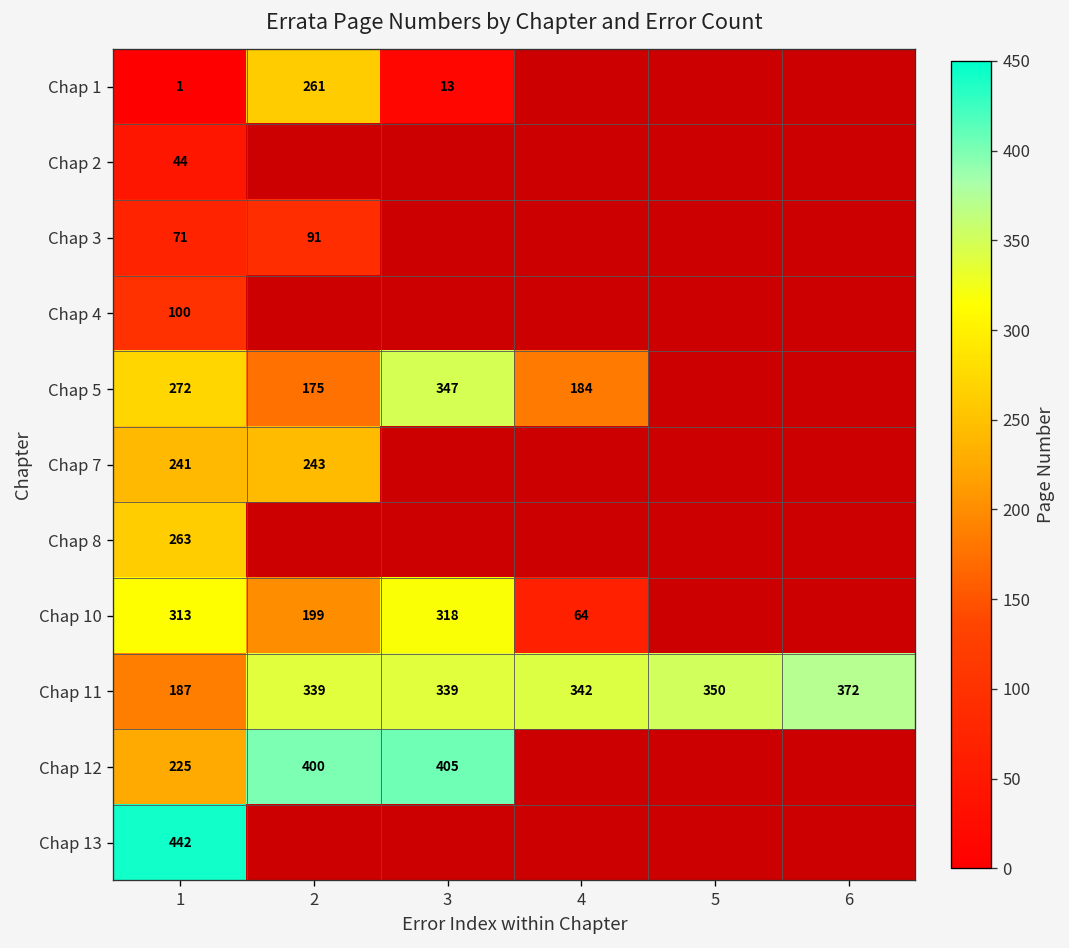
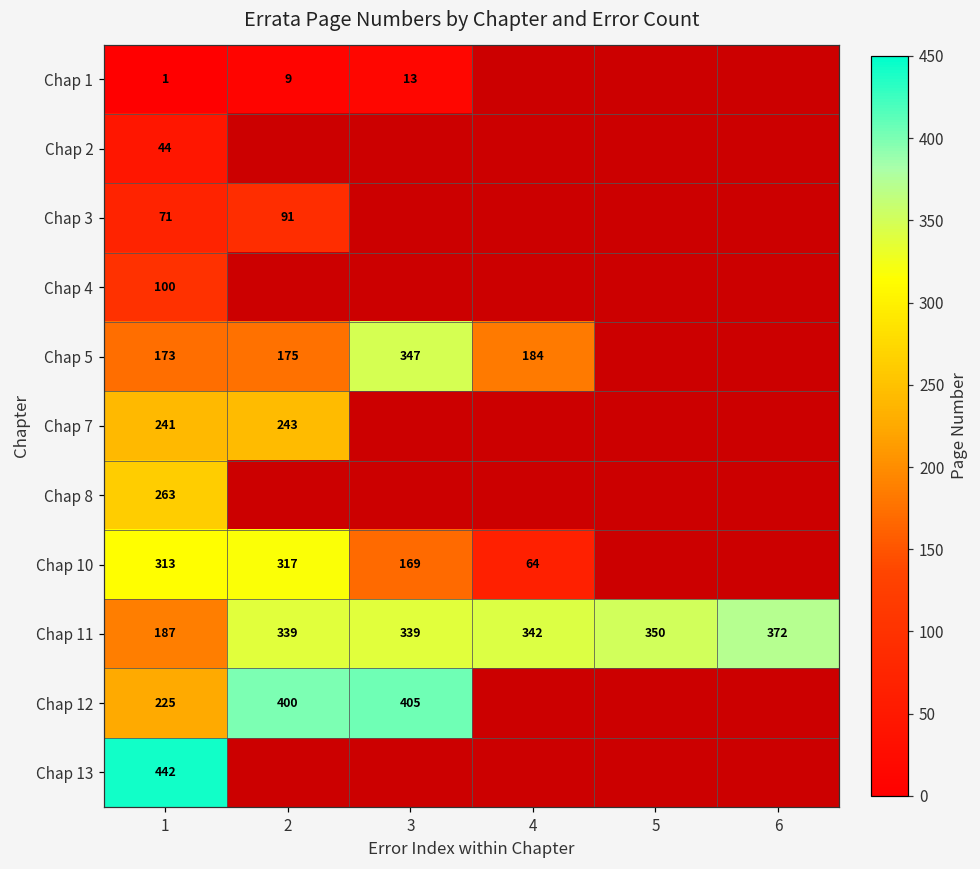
  {
    "Chap 1": {
      "1": 1,
-     "2": 261,
+     "2": 9,
      "3": 13
    },
    "Chap 2": {
      "1": 44
    },
    "Chap 3": {
      "1": 71,
      "2": 91
    },
    "Chap 4": {
      "1": 100
    },
    "Chap 5": {
-     "1": 272,
+     "1": 173,
      "2": 175,
      "3": 347,
      "4": 184
    },
    "Chap 7": {
      "1": 241,
      "2": 243
    },
    "Chap 8": {
      "1": 263
    },
    "Chap 10": {
      "1": 313,
-     "2": 199,
-     "3": 318,
+     "2": 317,
+     "3": 169,
      "4": 64
    },
    "Chap 11": {
      "1": 187,
      "2": 339,
      "3": 339,
      "4": 342,
      "5": 350,
      "6": 372
    },
    "Chap 12": {
      "1": 225,
      "2": 400,
      "3": 405
    },
    "Chap 13": {
      "1": 442
    }
  }
